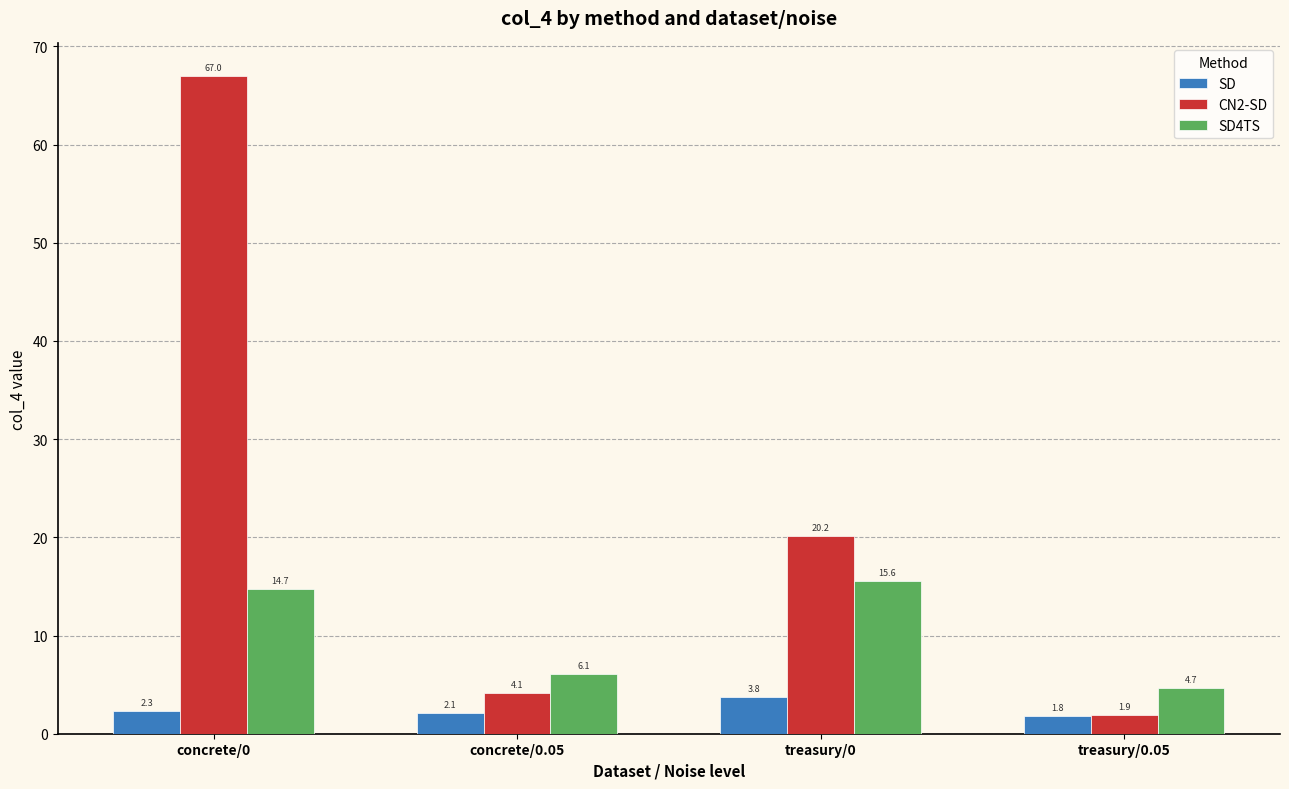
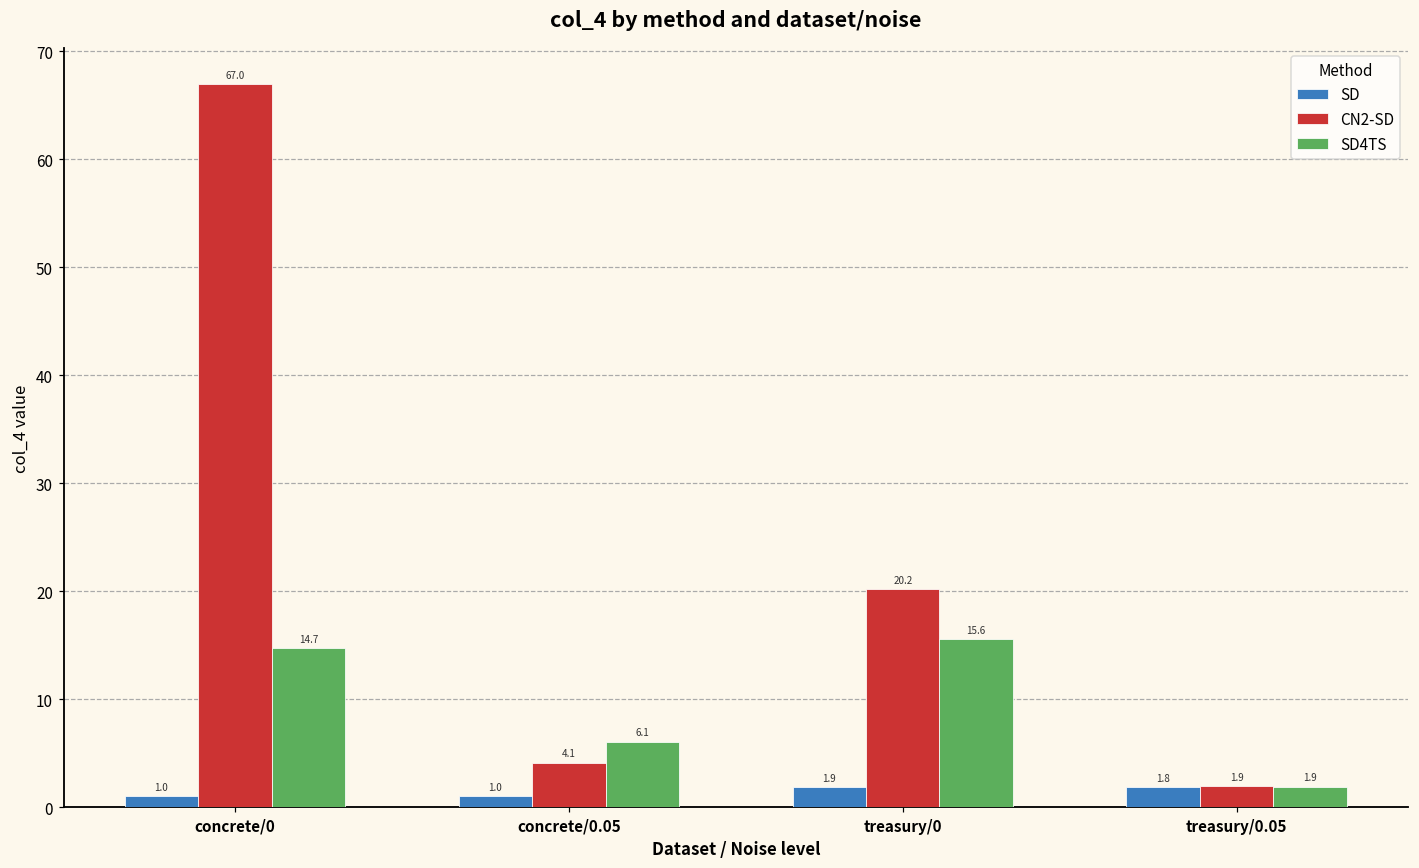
  {
    "SD": {
-     "concrete/0": 2.3,
-     "concrete/0.05": 2.1,
-     "treasury/0": 3.8,
+     "concrete/0": 1.0,
+     "concrete/0.05": 1.0,
+     "treasury/0": 1.9,
      "treasury/0.05": 1.8
    },
    "CN2-SD": {
      "concrete/0": 67.0,
      "concrete/0.05": 4.1,
      "treasury/0": 20.2,
      "treasury/0.05": 1.9
    },
    "SD4TS": {
      "concrete/0": 14.7,
      "concrete/0.05": 6.1,
      "treasury/0": 15.6,
-     "treasury/0.05": 4.7
+     "treasury/0.05": 1.9
    }
  }
